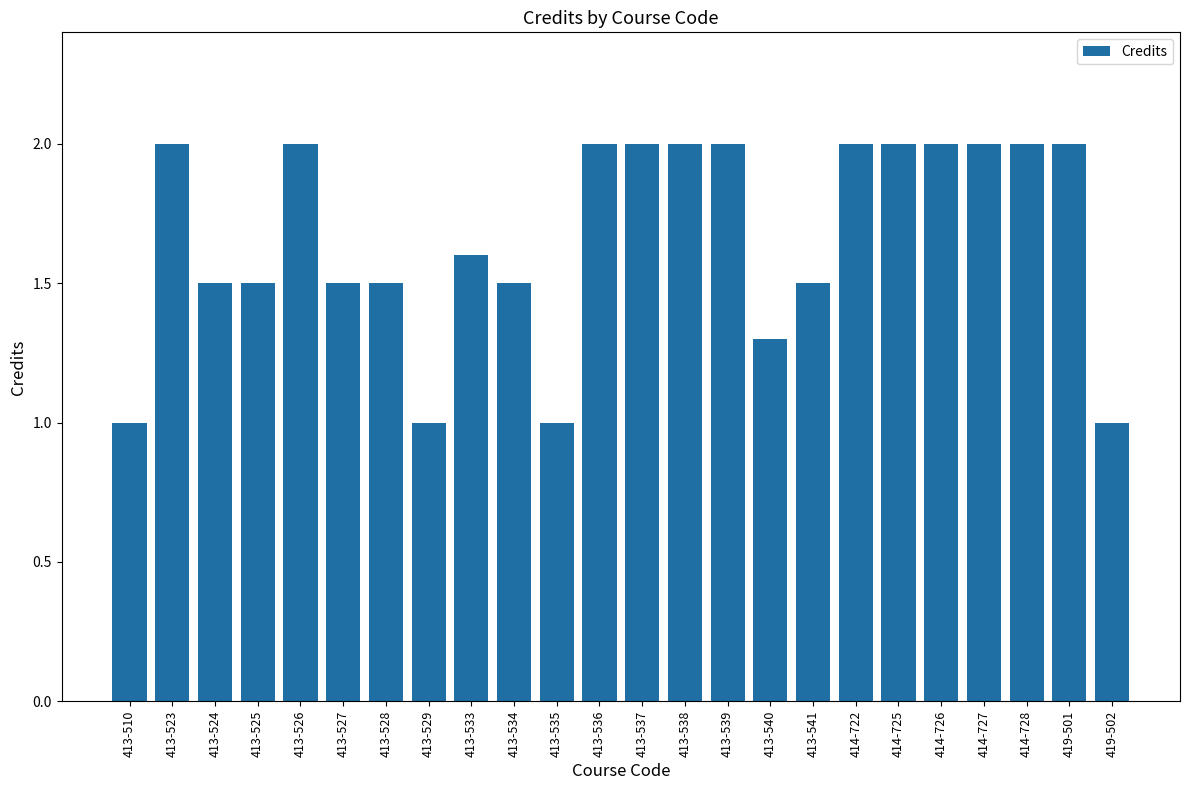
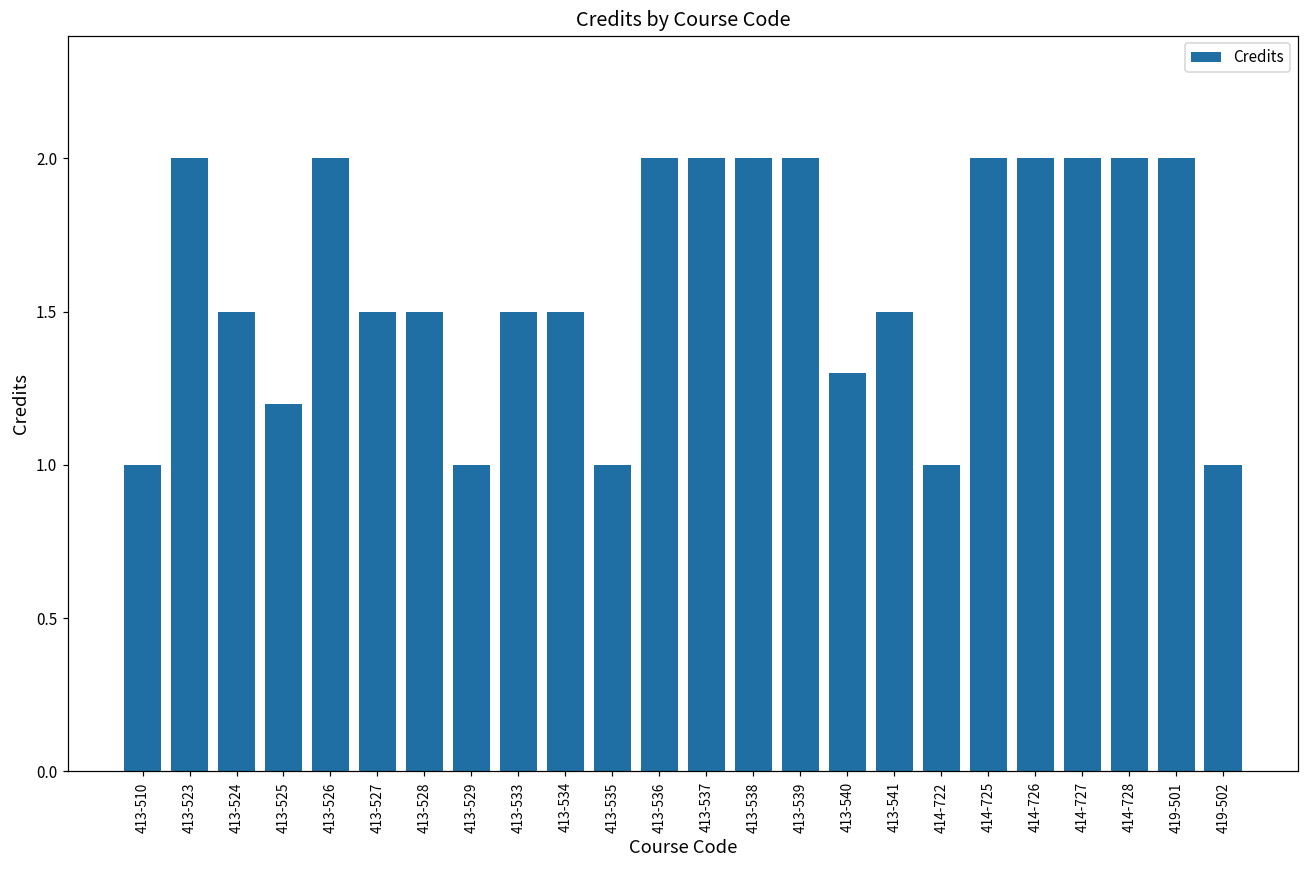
  {
    "413-510": 1.0,
    "413-523": 2.0,
    "413-524": 1.5,
-   "413-525": 1.5,
+   "413-525": 1.2,
    "413-526": 2.0,
    "413-527": 1.5,
    "413-528": 1.5,
    "413-529": 1.0,
-   "413-533": 1.6,
+   "413-533": 1.5,
    "413-534": 1.5,
    "413-535": 1.0,
    "413-536": 2.0,
    "413-537": 2.0,
    "413-538": 2.0,
    "413-539": 2.0,
    "413-540": 1.3,
    "413-541": 1.5,
-   "414-722": 2,
+   "414-722": 1,
    "414-725": 2.0,
    "414-726": 2.0,
    "414-727": 2.0,
    "414-728": 2.0,
    "419-501": 2.0,
    "419-502": 1.0
  }
